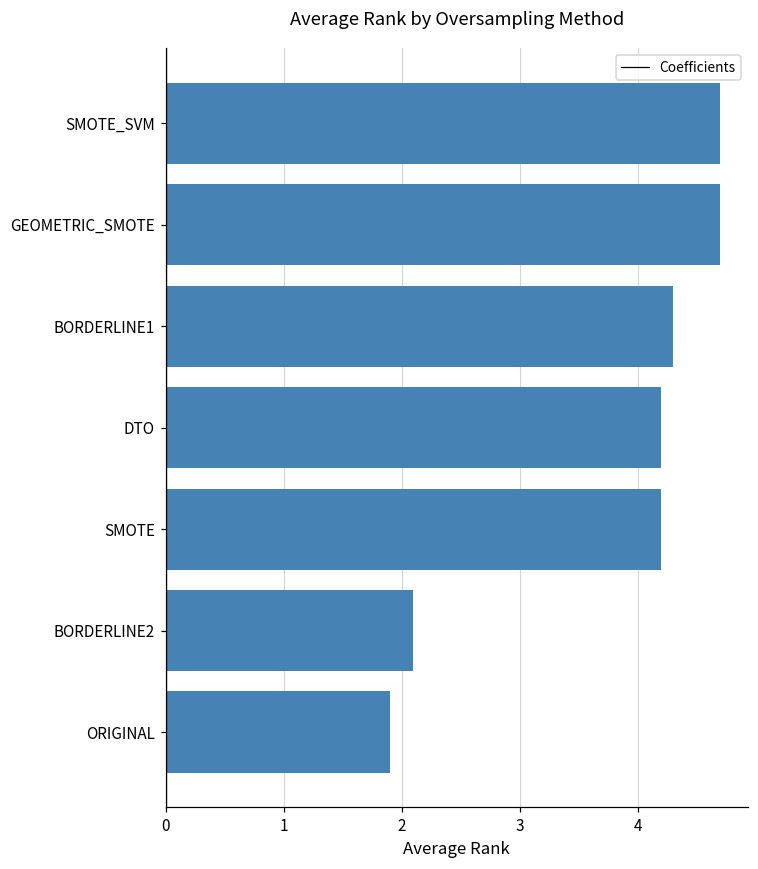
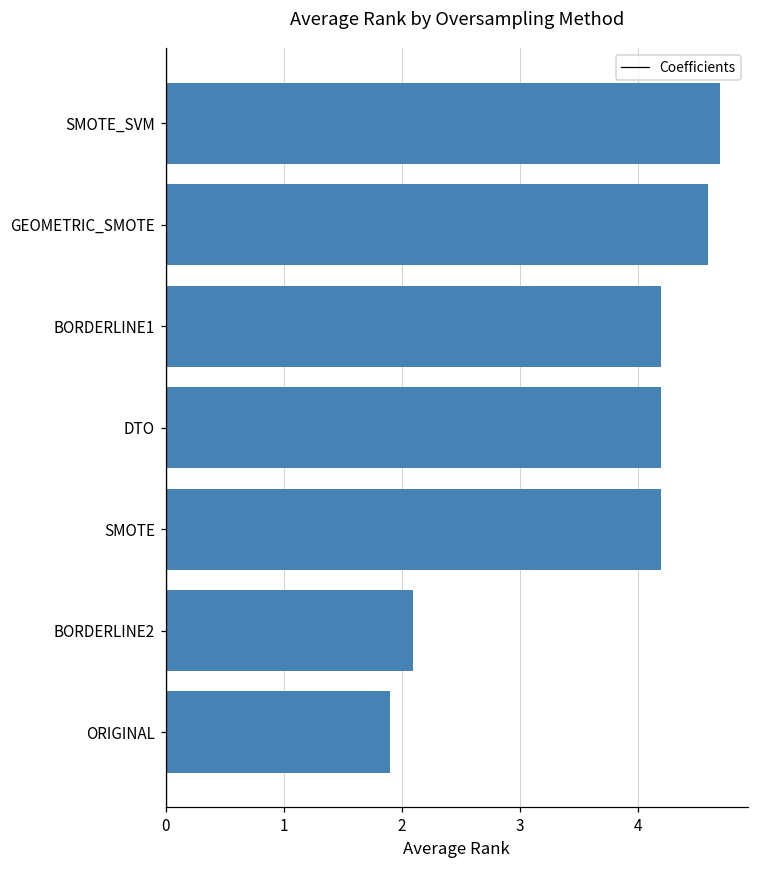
  {
    "SMOTE_SVM": 4.7,
-   "GEOMETRIC_SMOTE": 4.7,
-   "BORDERLINE1": 4.3,
+   "GEOMETRIC_SMOTE": 4.6,
+   "BORDERLINE1": 4.2,
    "DTO": 4.2,
    "SMOTE": 4.2,
    "BORDERLINE2": 2.1,
    "ORIGINAL": 1.9
  }
